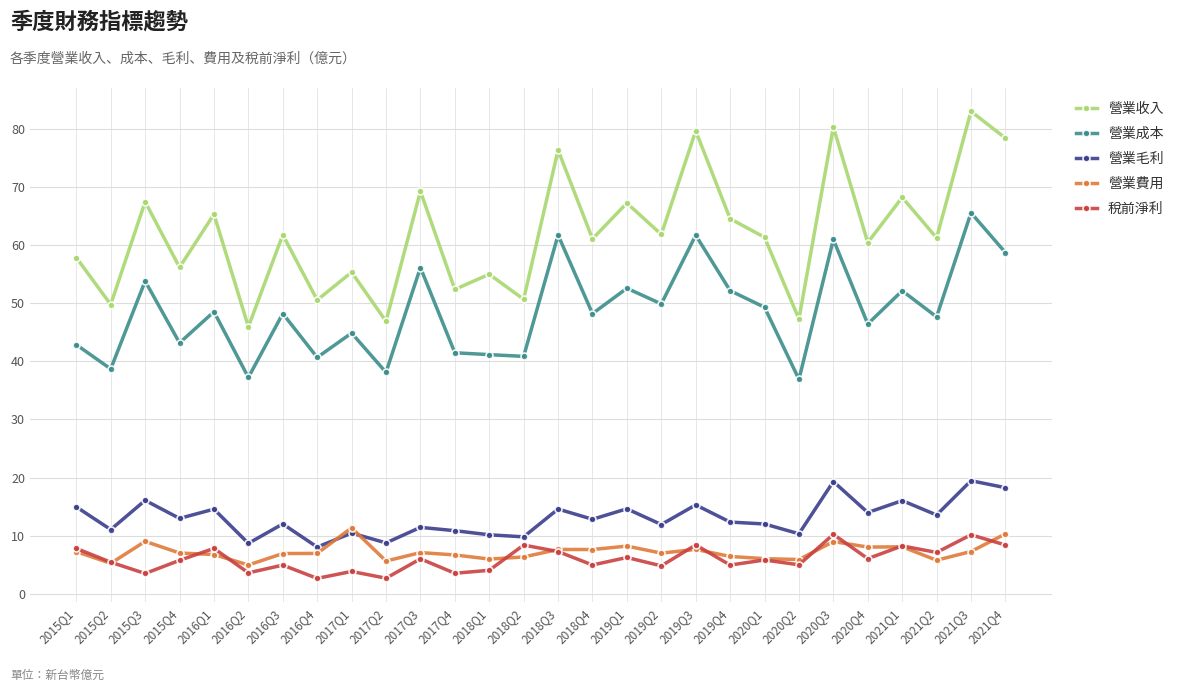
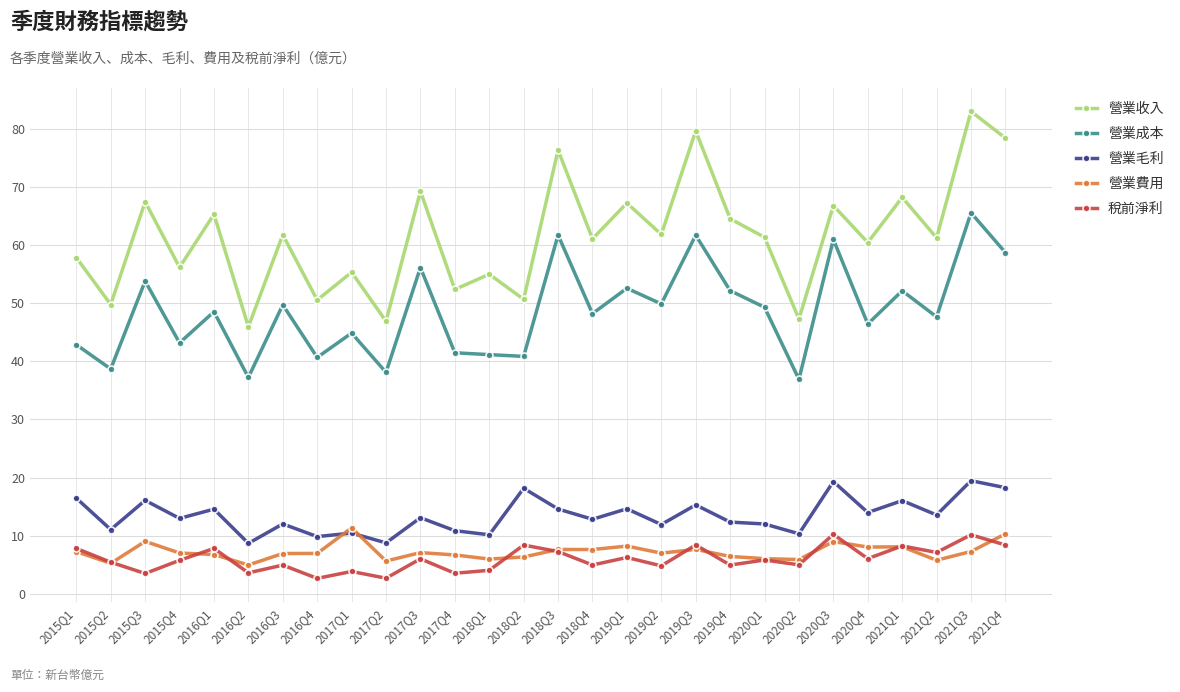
  {
    "營業收入": {
      "2015Q1": 58,
      "2015Q2": 50,
      "2015Q3": 67,
      "2015Q4": 56,
      "2016Q1": 65,
      "2016Q2": 46,
      "2016Q3": 62,
      "2016Q4": 51,
      "2017Q1": 55,
      "2017Q2": 47,
      "2017Q3": 69,
      "2017Q4": 52,
      "2018Q1": 55,
      "2018Q2": 51,
      "2018Q3": 76,
      "2018Q4": 61,
      "2019Q1": 67,
      "2019Q2": 62,
      "2019Q3": 80,
      "2019Q4": 65,
      "2020Q1": 61,
      "2020Q2": 47,
-     "2020Q3": 80,
+     "2020Q3": 67,
      "2020Q4": 60,
      "2021Q1": 68,
      "2021Q2": 61,
      "2021Q3": 83,
      "2021Q4": 78
    },
    "營業成本": {
      "2015Q1": 43,
      "2015Q2": 39,
      "2015Q3": 54,
      "2015Q4": 43,
      "2016Q1": 49,
      "2016Q2": 37,
-     "2016Q3": 48,
+     "2016Q3": 50,
      "2016Q4": 41,
      "2017Q1": 45,
      "2017Q2": 38,
      "2017Q3": 56,
      "2017Q4": 41,
      "2018Q1": 41,
      "2018Q2": 41,
      "2018Q3": 62,
      "2018Q4": 48,
      "2019Q1": 53,
      "2019Q2": 50,
      "2019Q3": 62,
      "2019Q4": 52,
      "2020Q1": 49,
      "2020Q2": 37,
      "2020Q3": 61,
      "2020Q4": 46,
      "2021Q1": 52,
      "2021Q2": 48,
      "2021Q3": 66,
      "2021Q4": 59
    },
    "營業毛利": {
-     "2015Q1": 15,
+     "2015Q1": 16,
      "2015Q2": 11,
      "2015Q3": 16,
      "2015Q4": 13,
      "2016Q1": 15,
      "2016Q2": 9,
      "2016Q3": 12,
-     "2016Q4": 8,
+     "2016Q4": 10,
      "2017Q1": 10,
      "2017Q2": 9,
-     "2017Q3": 11,
+     "2017Q3": 13,
      "2017Q4": 11,
      "2018Q1": 10,
-     "2018Q2": 10,
+     "2018Q2": 18,
      "2018Q3": 15,
      "2018Q4": 13,
      "2019Q1": 15,
      "2019Q2": 12,
      "2019Q3": 15,
      "2019Q4": 12,
      "2020Q1": 12,
      "2020Q2": 10,
      "2020Q3": 19,
      "2020Q4": 14,
      "2021Q1": 16,
      "2021Q2": 14,
      "2021Q3": 19,
      "2021Q4": 18
    },
    "營業費用": {
      "2015Q1": 7,
      "2015Q3": 9,
      "2015Q4": 7,
      "2016Q1": 7,
      "2016Q2": 5,
      "2016Q3": 7,
      "2016Q4": 7,
      "2017Q1": 11,
      "2017Q2": 6,
      "2017Q3": 7,
      "2017Q4": 7,
      "2018Q1": 6,
      "2018Q2": 6,
      "2018Q4": 8,
      "2019Q1": 8,
      "2019Q2": 7,
      "2019Q3": 8,
      "2019Q4": 6,
      "2020Q2": 6,
      "2020Q3": 9,
      "2020Q4": 8,
      "2021Q2": 6,
      "2021Q3": 7,
      "2021Q4": 10
    },
    "稅前淨利": {
      "2015Q1": 8,
      "2015Q3": 4,
      "2015Q4": 6,
      "2016Q1": 8,
      "2016Q2": 4,
      "2016Q3": 5,
      "2016Q4": 3,
      "2017Q1": 4,
      "2017Q2": 3,
      "2017Q3": 6,
      "2017Q4": 4,
      "2018Q1": 4,
      "2018Q2": 8,
      "2018Q4": 5,
      "2019Q1": 6,
      "2019Q2": 5,
      "2019Q3": 8,
      "2019Q4": 5,
      "2020Q2": 5,
      "2020Q3": 10,
      "2020Q4": 6,
      "2021Q2": 7,
      "2021Q3": 10,
      "2021Q4": 8
    }
  }
